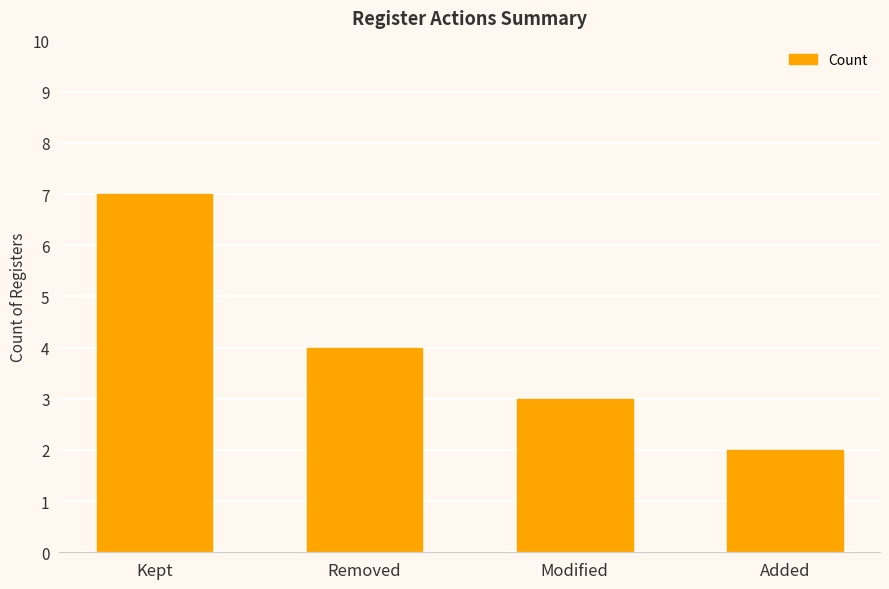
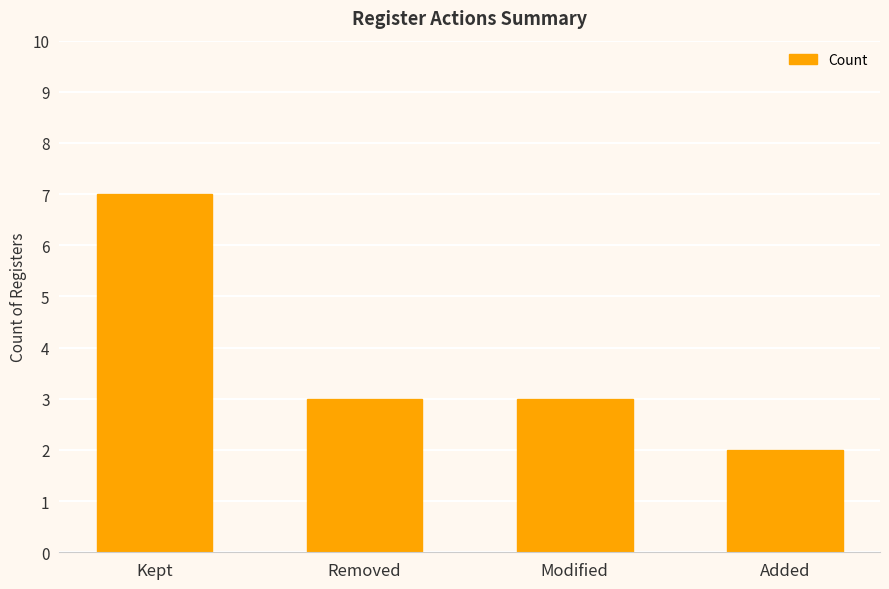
  {
    "Kept": 7,
-   "Removed": 4,
+   "Removed": 3,
    "Modified": 3,
    "Added": 2
  }
